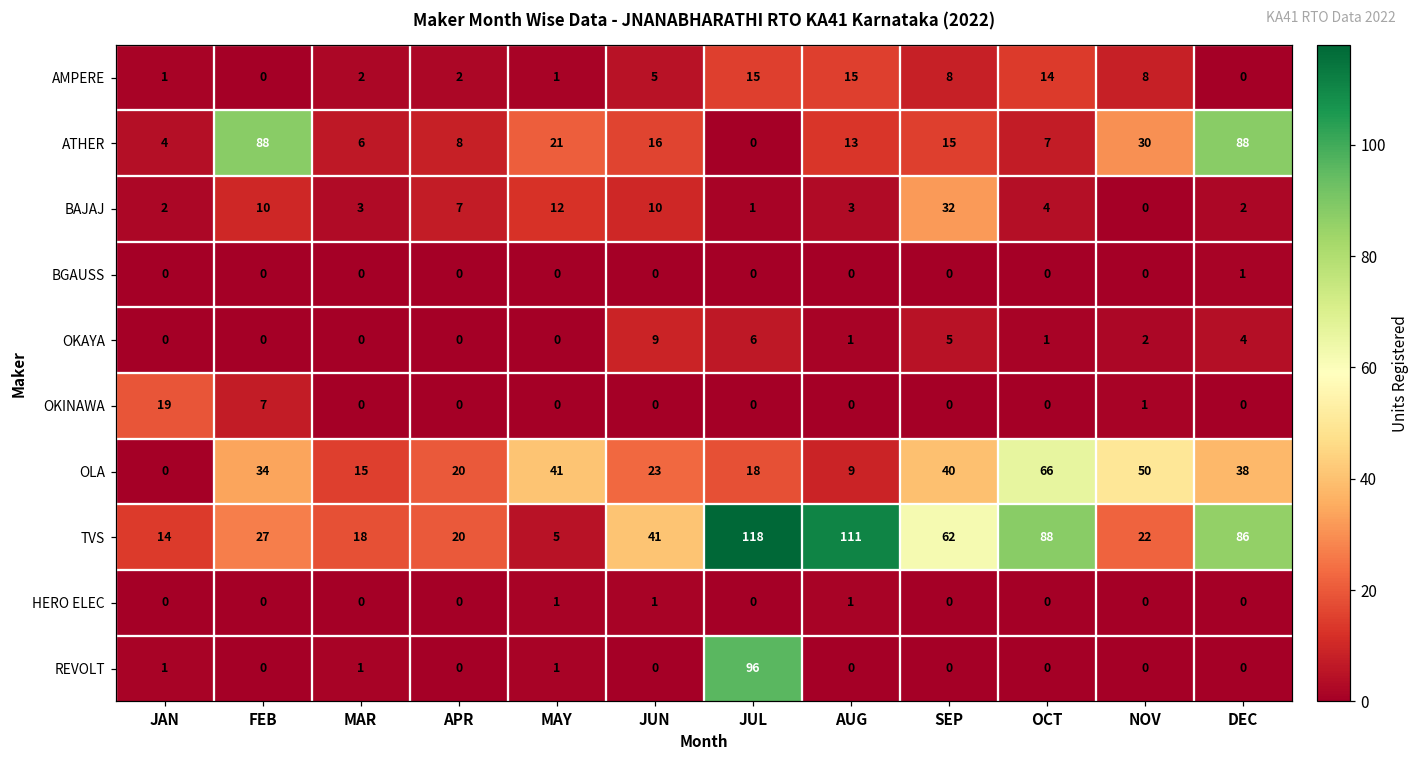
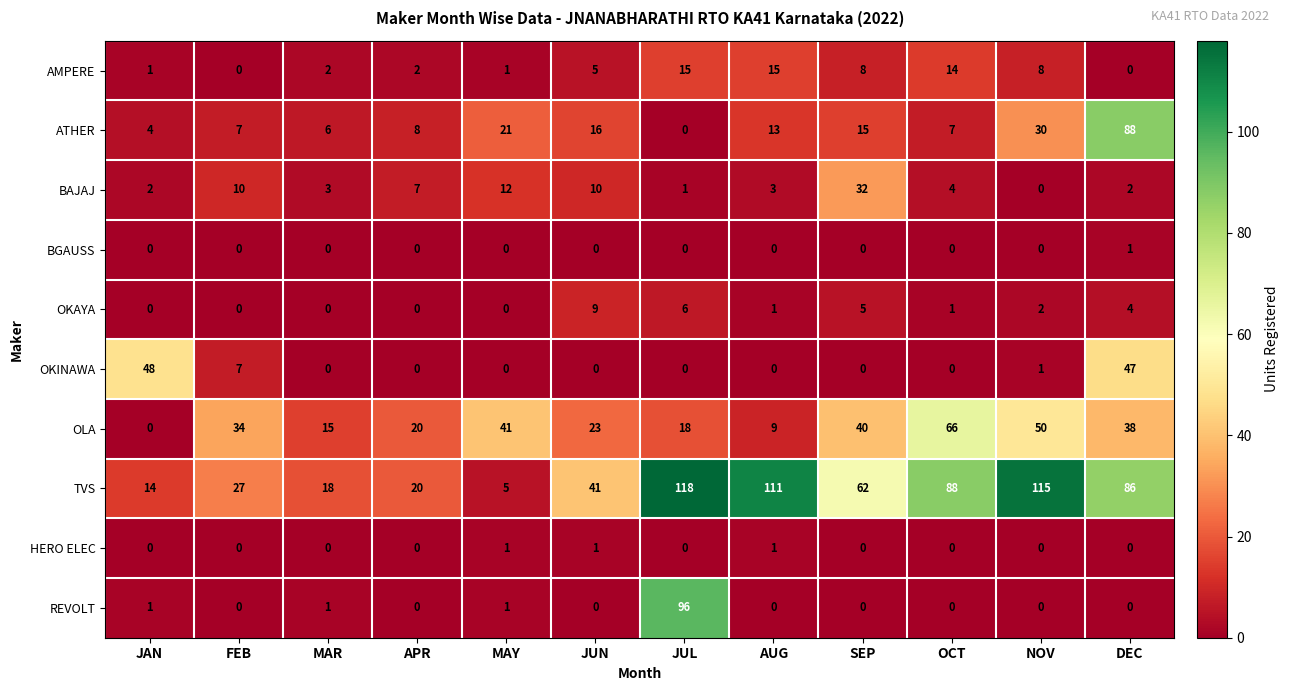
  {
    "AMPERE": {
      "JAN": 1,
      "FEB": 0,
      "MAR": 2,
      "APR": 2,
      "MAY": 1,
      "JUN": 5,
      "JUL": 15,
      "AUG": 15,
      "SEP": 8,
      "OCT": 14,
      "NOV": 8,
      "DEC": 0
    },
    "ATHER": {
      "JAN": 4,
-     "FEB": 88,
+     "FEB": 7,
      "MAR": 6,
      "APR": 8,
      "MAY": 21,
      "JUN": 16,
      "JUL": 0,
      "AUG": 13,
      "SEP": 15,
      "OCT": 7,
      "NOV": 30,
      "DEC": 88
    },
    "BAJAJ": {
      "JAN": 2,
      "FEB": 10,
      "MAR": 3,
      "APR": 7,
      "MAY": 12,
      "JUN": 10,
      "JUL": 1,
      "AUG": 3,
      "SEP": 32,
      "OCT": 4,
      "NOV": 0,
      "DEC": 2
    },
    "BGAUSS": {
      "JAN": 0,
      "FEB": 0,
      "MAR": 0,
      "APR": 0,
      "MAY": 0,
      "JUN": 0,
      "JUL": 0,
      "AUG": 0,
      "SEP": 0,
      "OCT": 0,
      "NOV": 0,
      "DEC": 1
    },
    "OKAYA": {
      "JAN": 0,
      "FEB": 0,
      "MAR": 0,
      "APR": 0,
      "MAY": 0,
      "JUN": 9,
      "JUL": 6,
      "AUG": 1,
      "SEP": 5,
      "OCT": 1,
      "NOV": 2,
      "DEC": 4
    },
    "OKINAWA": {
-     "JAN": 19,
+     "JAN": 48,
      "FEB": 7,
      "MAR": 0,
      "APR": 0,
      "MAY": 0,
      "JUN": 0,
      "JUL": 0,
      "AUG": 0,
      "SEP": 0,
      "OCT": 0,
      "NOV": 1,
-     "DEC": 0
+     "DEC": 47
    },
    "OLA": {
      "JAN": 0,
      "FEB": 34,
      "MAR": 15,
      "APR": 20,
      "MAY": 41,
      "JUN": 23,
      "JUL": 18,
      "AUG": 9,
      "SEP": 40,
      "OCT": 66,
      "NOV": 50,
      "DEC": 38
    },
    "TVS": {
      "JAN": 14,
      "FEB": 27,
      "MAR": 18,
      "APR": 20,
      "MAY": 5,
      "JUN": 41,
      "JUL": 118,
      "AUG": 111,
      "SEP": 62,
      "OCT": 88,
-     "NOV": 22,
+     "NOV": 115,
      "DEC": 86
    },
    "HERO ELEC": {
      "JAN": 0,
      "FEB": 0,
      "MAR": 0,
      "APR": 0,
      "MAY": 1,
      "JUN": 1,
      "JUL": 0,
      "AUG": 1,
      "SEP": 0,
      "OCT": 0,
      "NOV": 0,
      "DEC": 0
    },
    "REVOLT": {
      "JAN": 1,
      "FEB": 0,
      "MAR": 1,
      "APR": 0,
      "MAY": 1,
      "JUN": 0,
      "JUL": 96,
      "AUG": 0,
      "SEP": 0,
      "OCT": 0,
      "NOV": 0,
      "DEC": 0
    }
  }
